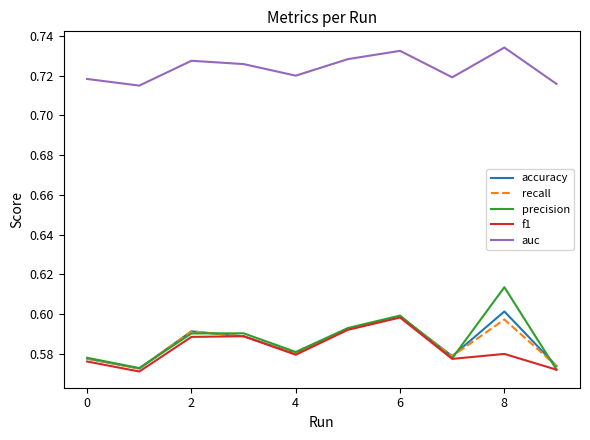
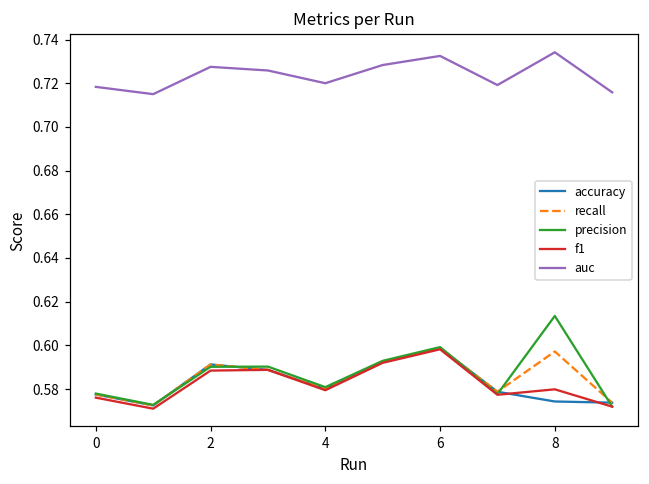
  {
    "accuracy": {
-     "8": 0.601
+     "8": 0.574
    },
    "recall": {
      "8": 0.597
    },
    "precision": {
      "8": 0.613
    },
    "f1": {
      "0": 0.576,
      "2": 0.588,
      "8": 0.580
    },
    "auc": {
      "0": 0.718,
      "2": 0.727,
      "4": 0.720,
      "6": 0.733,
      "8": 0.734
    }
  }
